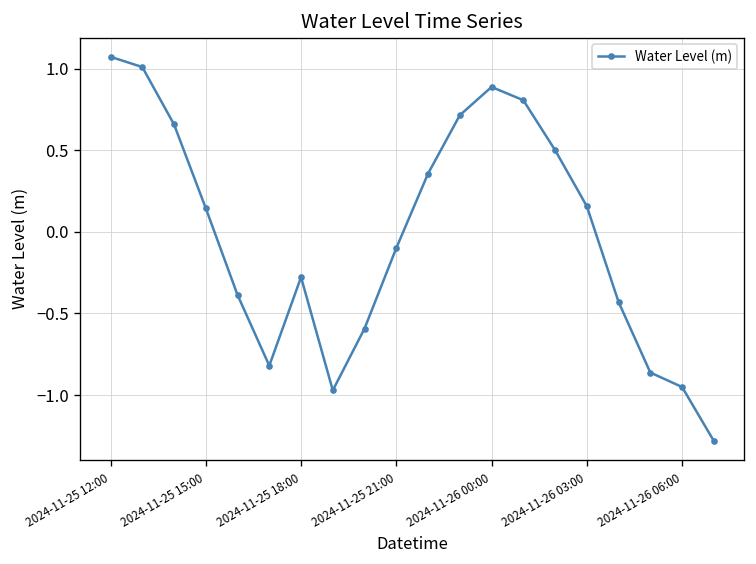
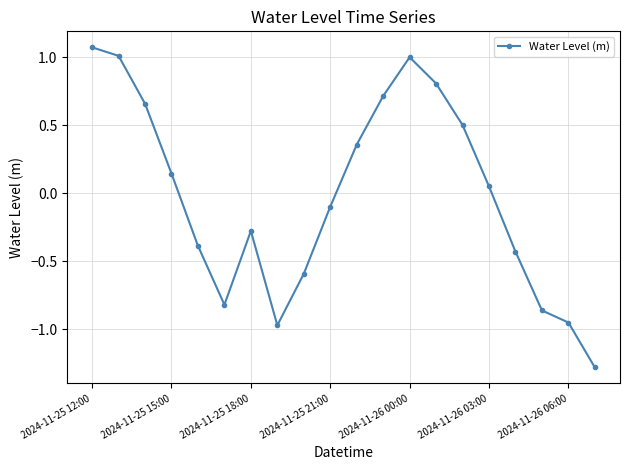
  {
    "2024-11-25 12:00": 1.07,
    "2024-11-25 15:00": 0.15,
    "2024-11-25 18:00": -0.28,
    "2024-11-25 21:00": -0.10,
-   "2024-11-26 00:00": 0.89,
-   "2024-11-26 03:00": 0.16,
+   "2024-11-26 00:00": 1.00,
+   "2024-11-26 03:00": 0.05,
    "2024-11-26 06:00": -0.95
  }
